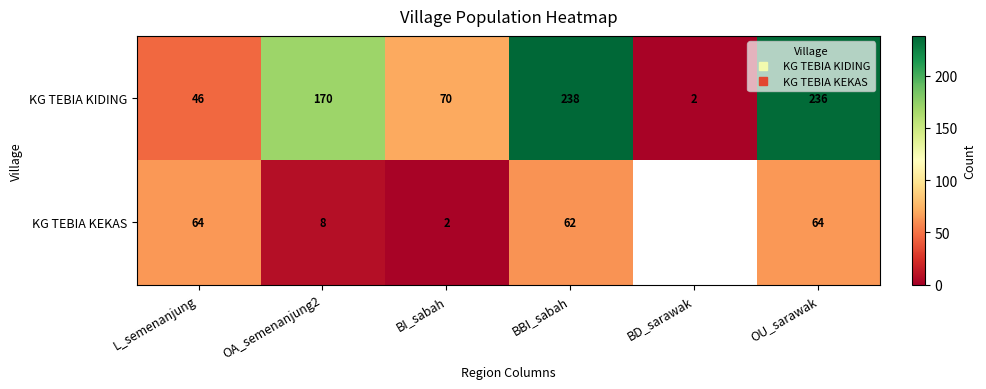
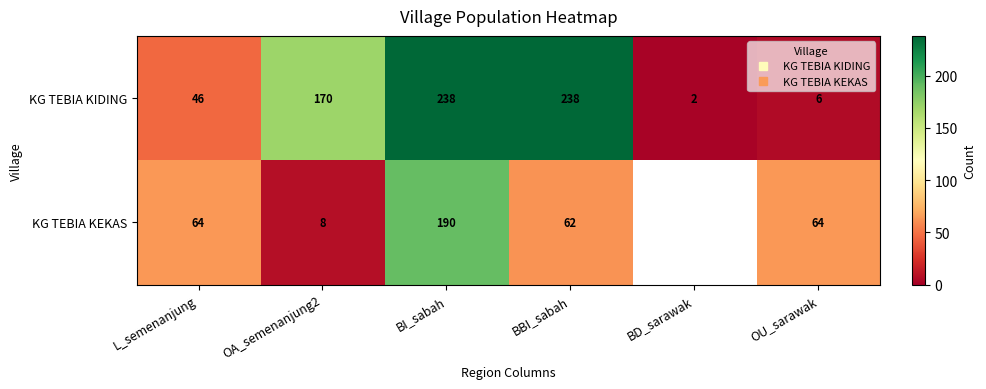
  {
    "KG TEBIA KIDING": {
      "L_semenanjung": 46,
      "OA_semenanjung2": 170,
-     "BI_sabah": 70,
+     "BI_sabah": 238,
      "BBI_sabah": 238,
      "BD_sarawak": 2,
-     "OU_sarawak": 236
+     "OU_sarawak": 6
    },
    "KG TEBIA KEKAS": {
      "L_semenanjung": 64,
      "OA_semenanjung2": 8,
-     "BI_sabah": 2,
+     "BI_sabah": 190,
      "BBI_sabah": 62,
      "OU_sarawak": 64
    }
  }
